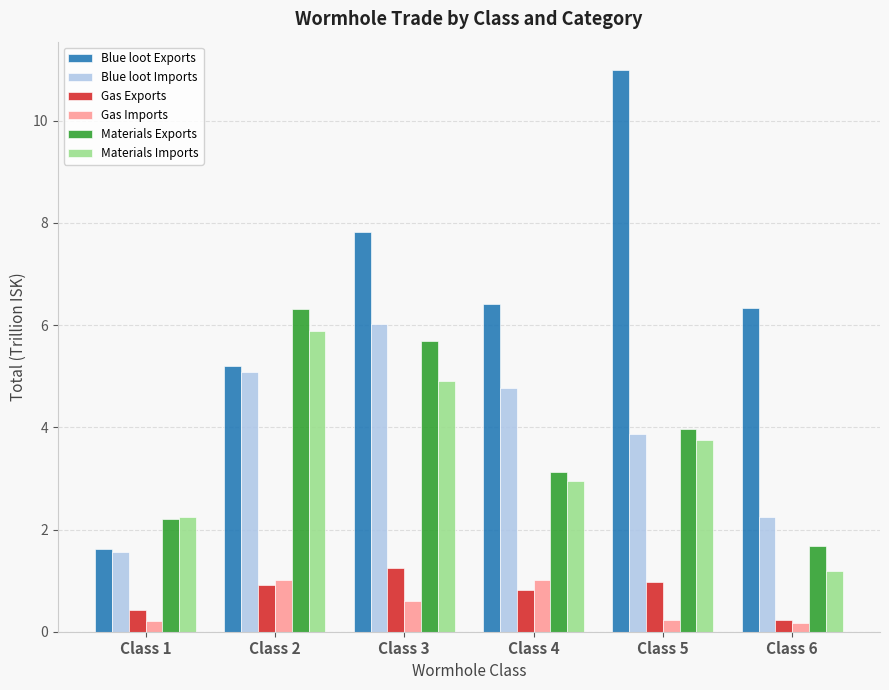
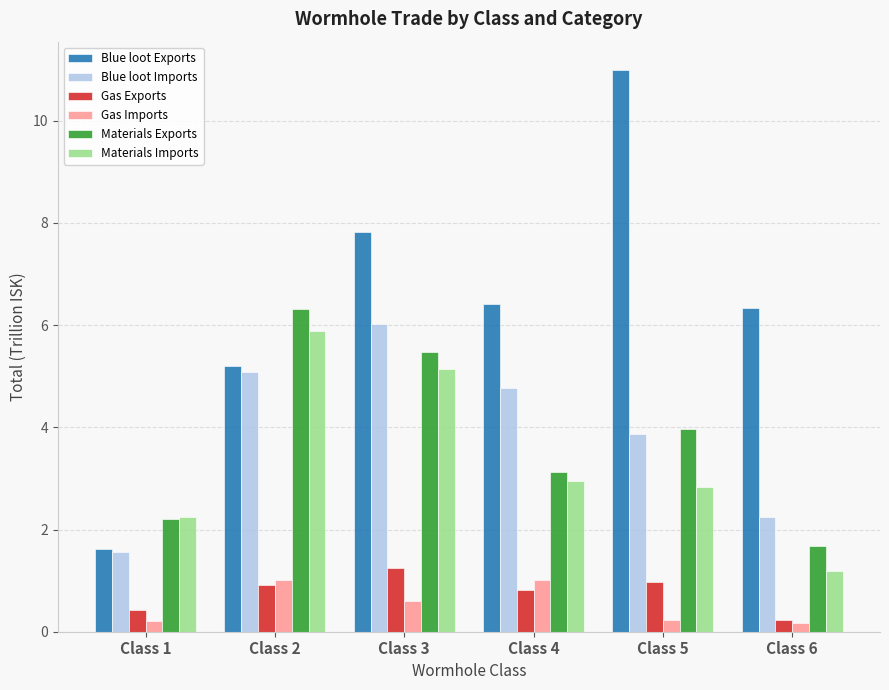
  {
    "Blue loot Exports": {
      "Class 1": 1.6,
      "Class 2": 5.2,
      "Class 3": 7.8,
      "Class 4": 6.4,
      "Class 5": 11.0,
      "Class 6": 6.3
    },
    "Blue loot Imports": {
      "Class 1": 1.6,
      "Class 2": 5.1,
      "Class 3": 6.0,
      "Class 4": 4.8,
      "Class 5": 3.9,
      "Class 6": 2.3
    },
    "Gas Exports": {
      "Class 1": 0.4,
      "Class 2": 0.9,
      "Class 3": 1.2,
      "Class 4": 0.8,
      "Class 5": 1.0,
      "Class 6": 0.2
    },
    "Gas Imports": {
      "Class 1": 0.2,
      "Class 2": 1.0,
      "Class 3": 0.6,
      "Class 4": 1.0,
      "Class 5": 0.2,
      "Class 6": 0.2
    },
    "Materials Exports": {
      "Class 1": 2.2,
      "Class 2": 6.3,
-     "Class 3": 5.7,
+     "Class 3": 5.5,
      "Class 4": 3.1,
      "Class 5": 4.0,
      "Class 6": 1.7
    },
    "Materials Imports": {
      "Class 1": 2.2,
      "Class 2": 5.9,
-     "Class 3": 4.9,
+     "Class 3": 5.1,
      "Class 4": 3.0,
-     "Class 5": 3.7,
+     "Class 5": 2.8,
      "Class 6": 1.2
    }
  }
